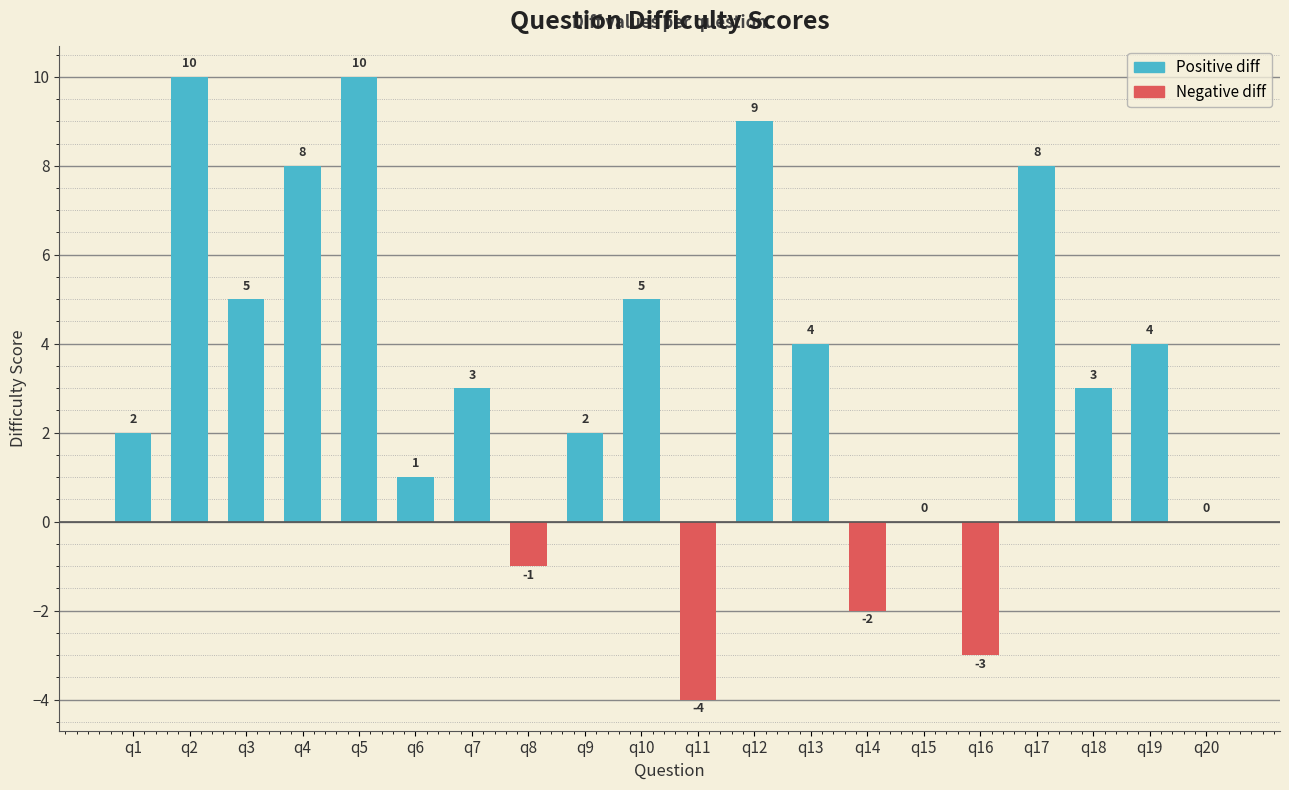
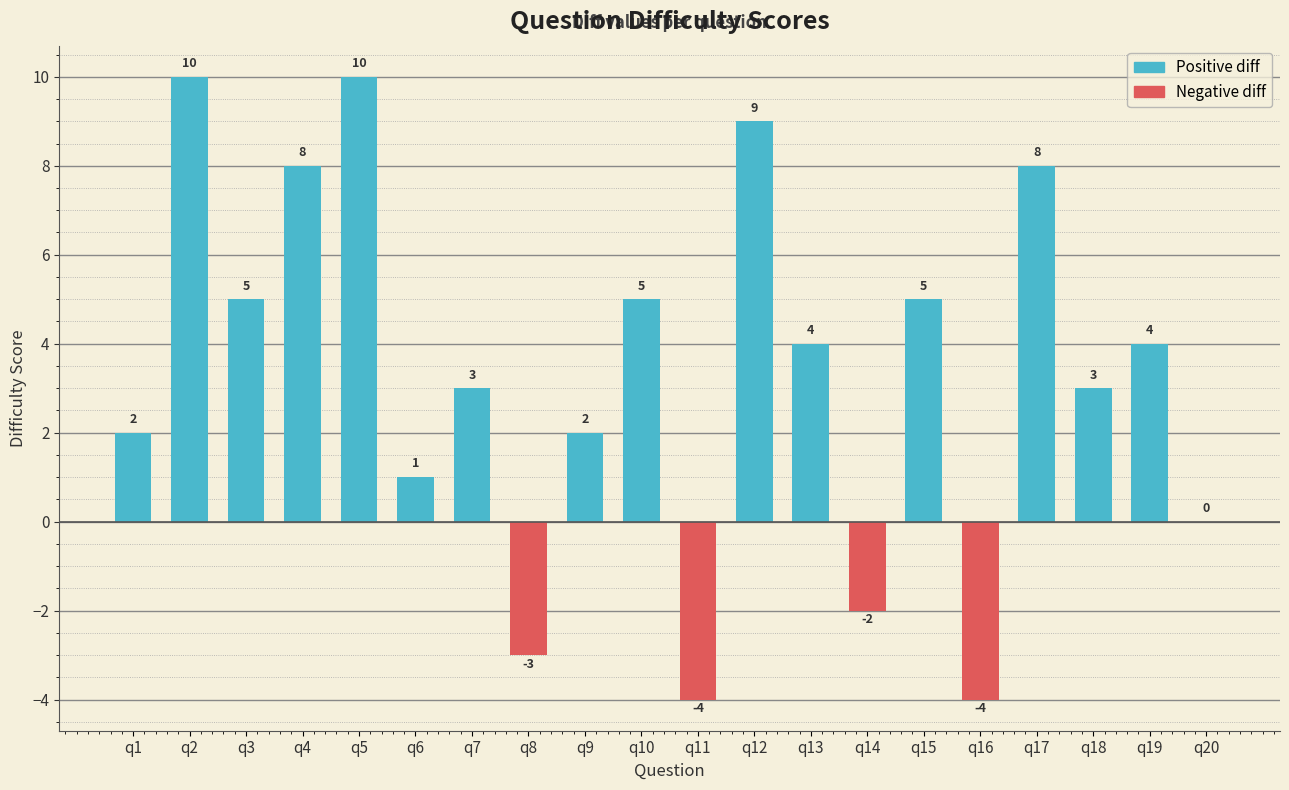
  {
    "q1": 2,
    "q2": 10,
    "q3": 5,
    "q4": 8,
    "q5": 10,
    "q6": 1,
    "q7": 3,
-   "q8": -1,
+   "q8": -3,
    "q9": 2,
    "q10": 5,
    "q11": -4,
    "q12": 9,
    "q13": 4,
    "q14": -2,
-   "q15": 0,
-   "q16": -3,
+   "q15": 5,
+   "q16": -4,
    "q17": 8,
    "q18": 3,
    "q19": 4,
    "q20": 0
  }
